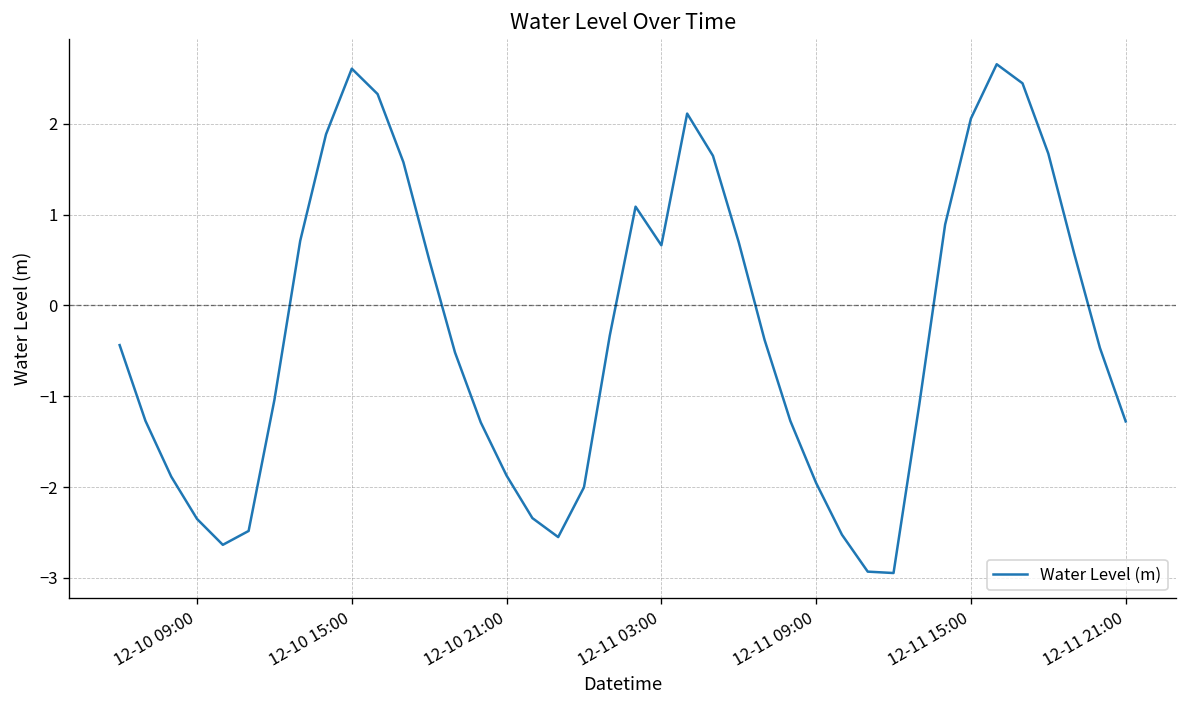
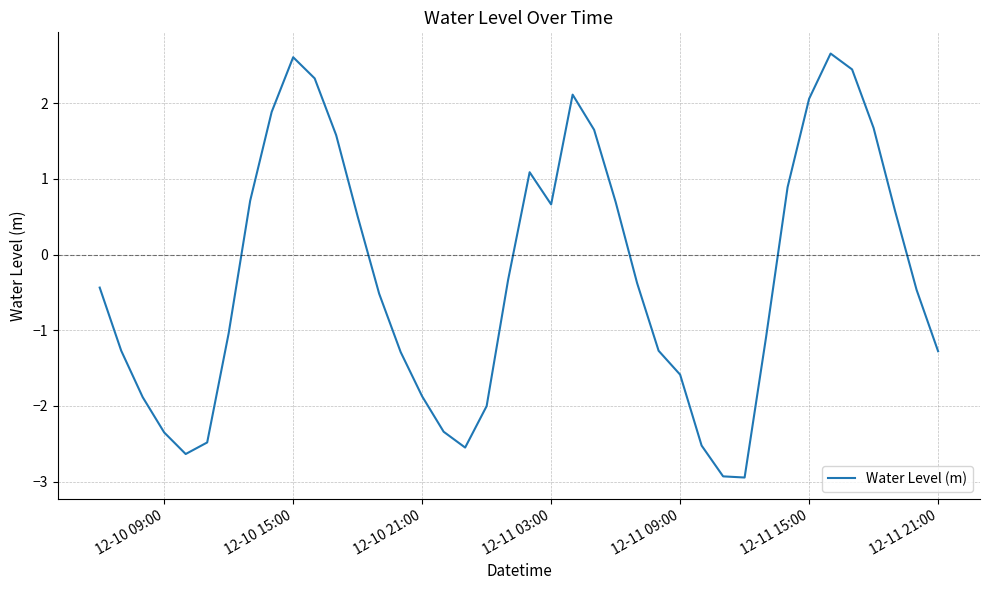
  {
    "12-10 09:00": -2.4,
    "12-10 15:00": 2.6,
    "12-10 21:00": -1.9,
    "12-11 03:00": 0.7,
-   "12-11 09:00": -2.0,
+   "12-11 09:00": -1.6,
    "12-11 15:00": 2.1,
    "12-11 21:00": -1.3
  }
